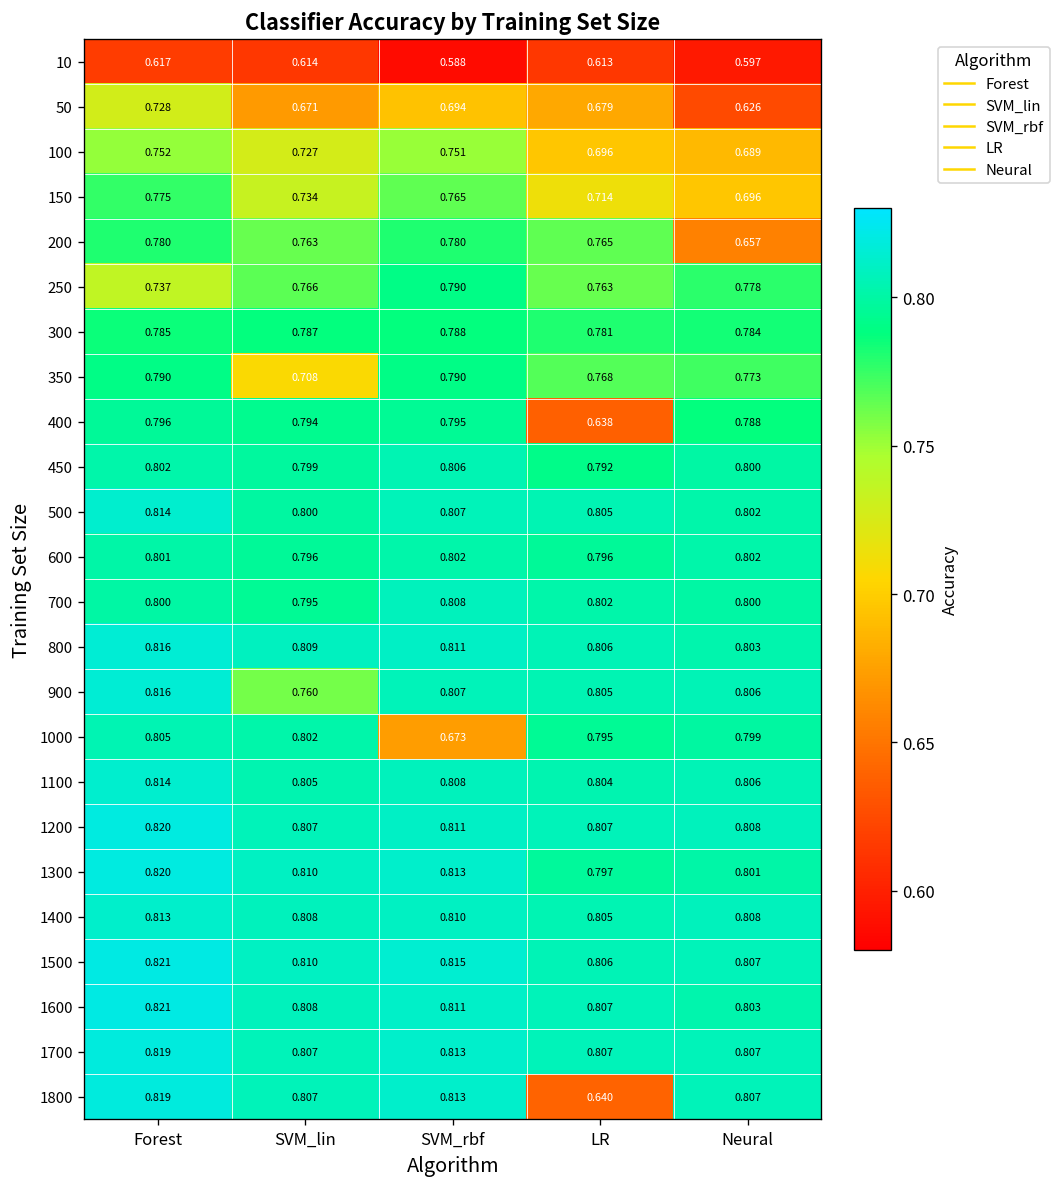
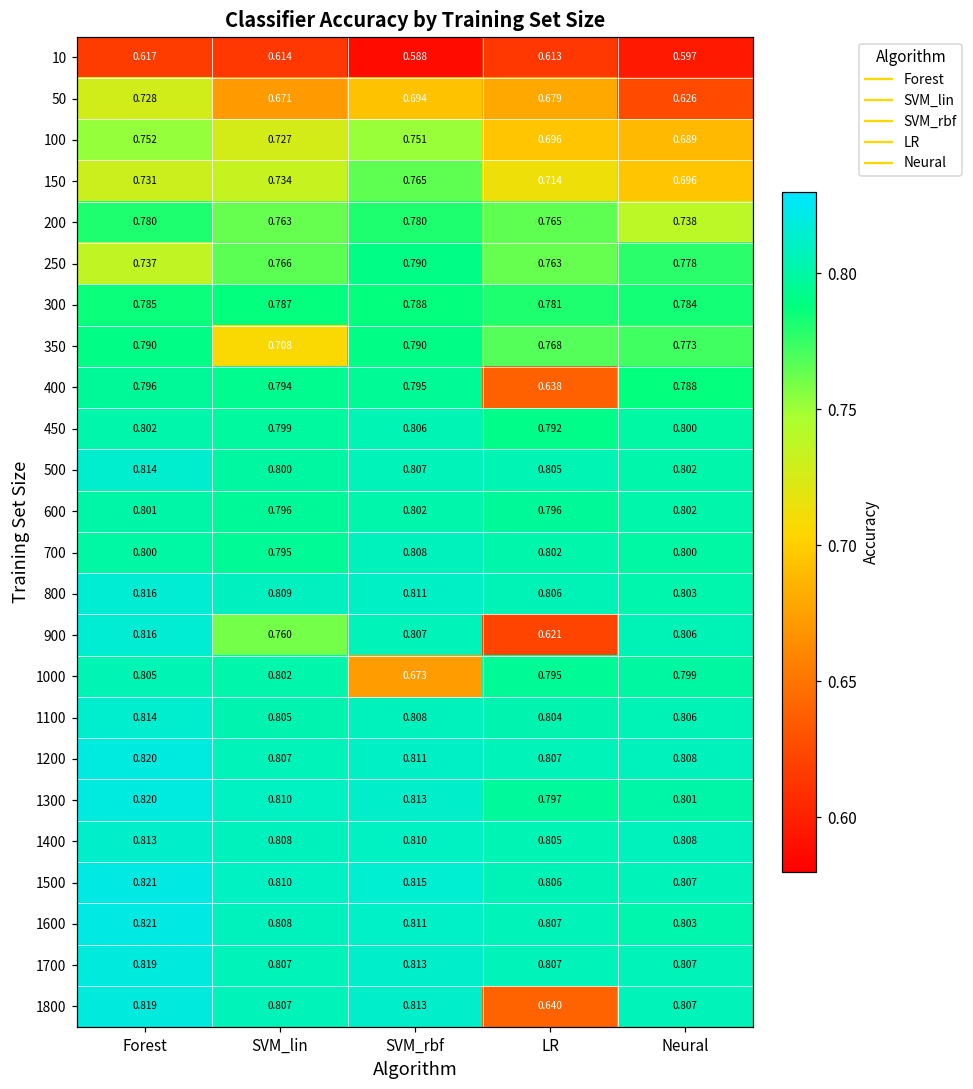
  {
    "10": {
      "Forest": 0.617,
      "SVM_lin": 0.614,
      "SVM_rbf": 0.588,
      "LR": 0.613,
      "Neural": 0.597
    },
    "50": {
      "Forest": 0.728,
      "SVM_lin": 0.671,
      "SVM_rbf": 0.694,
      "LR": 0.679,
      "Neural": 0.626
    },
    "100": {
      "Forest": 0.752,
      "SVM_lin": 0.727,
      "SVM_rbf": 0.751,
      "LR": 0.696,
      "Neural": 0.689
    },
    "150": {
-     "Forest": 0.775,
+     "Forest": 0.731,
      "SVM_lin": 0.734,
      "SVM_rbf": 0.765,
      "LR": 0.714,
      "Neural": 0.696
    },
    "200": {
      "Forest": 0.780,
      "SVM_lin": 0.763,
      "SVM_rbf": 0.780,
      "LR": 0.765,
-     "Neural": 0.657
+     "Neural": 0.738
    },
    "250": {
      "Forest": 0.737,
      "SVM_lin": 0.766,
      "SVM_rbf": 0.790,
      "LR": 0.763,
      "Neural": 0.778
    },
    "300": {
      "Forest": 0.785,
      "SVM_lin": 0.787,
      "SVM_rbf": 0.788,
      "LR": 0.781,
      "Neural": 0.784
    },
    "350": {
      "Forest": 0.790,
      "SVM_lin": 0.708,
      "SVM_rbf": 0.790,
      "LR": 0.768,
      "Neural": 0.773
    },
    "400": {
      "Forest": 0.796,
      "SVM_lin": 0.794,
      "SVM_rbf": 0.795,
      "LR": 0.638,
      "Neural": 0.788
    },
    "450": {
      "Forest": 0.802,
      "SVM_lin": 0.799,
      "SVM_rbf": 0.806,
      "LR": 0.792,
      "Neural": 0.800
    },
    "500": {
      "Forest": 0.814,
      "SVM_lin": 0.800,
      "SVM_rbf": 0.807,
      "LR": 0.805,
      "Neural": 0.802
    },
    "600": {
      "Forest": 0.801,
      "SVM_lin": 0.796,
      "SVM_rbf": 0.802,
      "LR": 0.796,
      "Neural": 0.802
    },
    "700": {
      "Forest": 0.800,
      "SVM_lin": 0.795,
      "SVM_rbf": 0.808,
      "LR": 0.802,
      "Neural": 0.800
    },
    "800": {
      "Forest": 0.816,
      "SVM_lin": 0.809,
      "SVM_rbf": 0.811,
      "LR": 0.806,
      "Neural": 0.803
    },
    "900": {
      "Forest": 0.816,
      "SVM_lin": 0.760,
      "SVM_rbf": 0.807,
-     "LR": 0.805,
+     "LR": 0.621,
      "Neural": 0.806
    },
    "1000": {
      "Forest": 0.805,
      "SVM_lin": 0.802,
      "SVM_rbf": 0.673,
      "LR": 0.795,
      "Neural": 0.799
    },
    "1100": {
      "Forest": 0.814,
      "SVM_lin": 0.805,
      "SVM_rbf": 0.808,
      "LR": 0.804,
      "Neural": 0.806
    },
    "1200": {
      "Forest": 0.820,
      "SVM_lin": 0.807,
      "SVM_rbf": 0.811,
      "LR": 0.807,
      "Neural": 0.808
    },
    "1300": {
      "Forest": 0.820,
      "SVM_lin": 0.810,
      "SVM_rbf": 0.813,
      "LR": 0.797,
      "Neural": 0.801
    },
    "1400": {
      "Forest": 0.813,
      "SVM_lin": 0.808,
      "SVM_rbf": 0.810,
      "LR": 0.805,
      "Neural": 0.808
    },
    "1500": {
      "Forest": 0.821,
      "SVM_lin": 0.810,
      "SVM_rbf": 0.815,
      "LR": 0.806,
      "Neural": 0.807
    },
    "1600": {
      "Forest": 0.821,
      "SVM_lin": 0.808,
      "SVM_rbf": 0.811,
      "LR": 0.807,
      "Neural": 0.803
    },
    "1700": {
      "Forest": 0.819,
      "SVM_lin": 0.807,
      "SVM_rbf": 0.813,
      "LR": 0.807,
      "Neural": 0.807
    },
    "1800": {
      "Forest": 0.819,
      "SVM_lin": 0.807,
      "SVM_rbf": 0.813,
      "LR": 0.640,
      "Neural": 0.807
    }
  }
